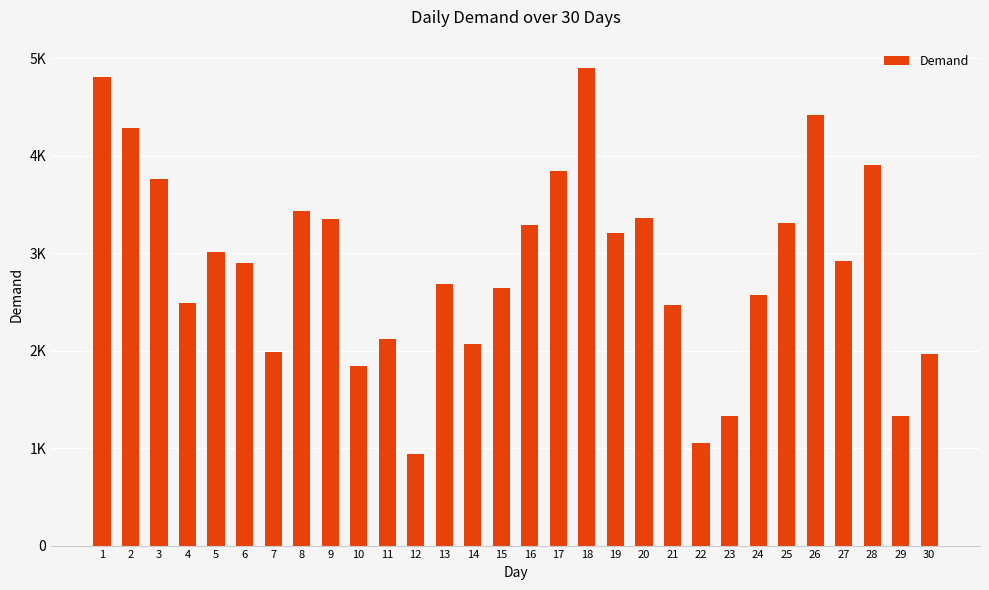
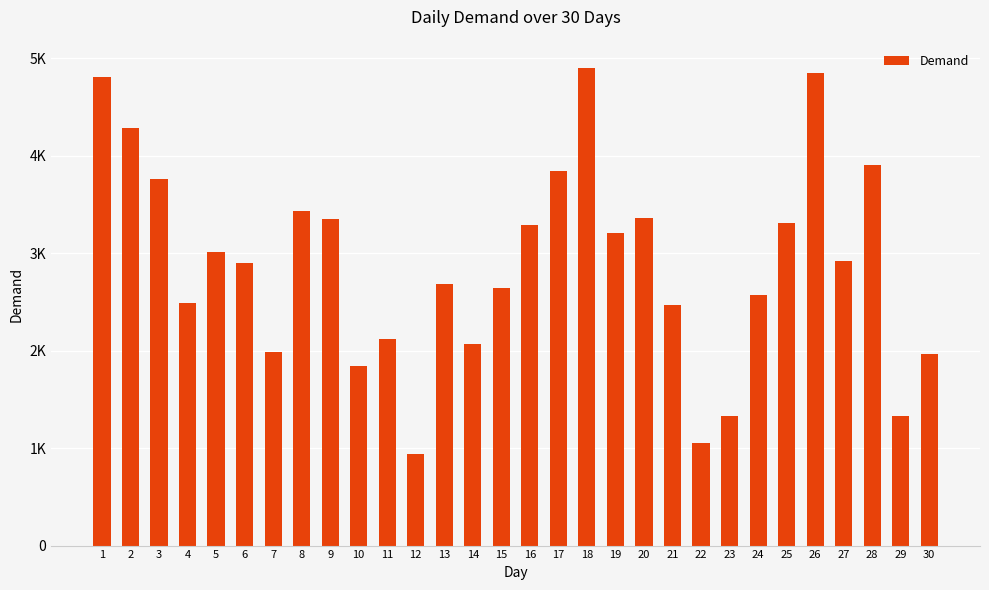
  {
    "1": 4800,
    "2": 4300,
    "3": 3800,
    "4": 2500,
    "5": 3000,
    "6": 2900,
    "7": 2000,
    "8": 3400,
    "9": 3300,
    "10": 1800,
    "11": 2100,
    "12": 900,
    "13": 2700,
    "14": 2100,
    "15": 2600,
    "16": 3300,
    "17": 3800,
    "18": 4900,
    "19": 3200,
    "20": 3400,
    "21": 2500,
    "22": 1000,
    "23": 1300,
    "24": 2600,
    "25": 3300,
-   "26": 4400,
+   "26": 4800,
    "27": 2900,
    "28": 3900,
    "29": 1300,
    "30": 2000
  }
